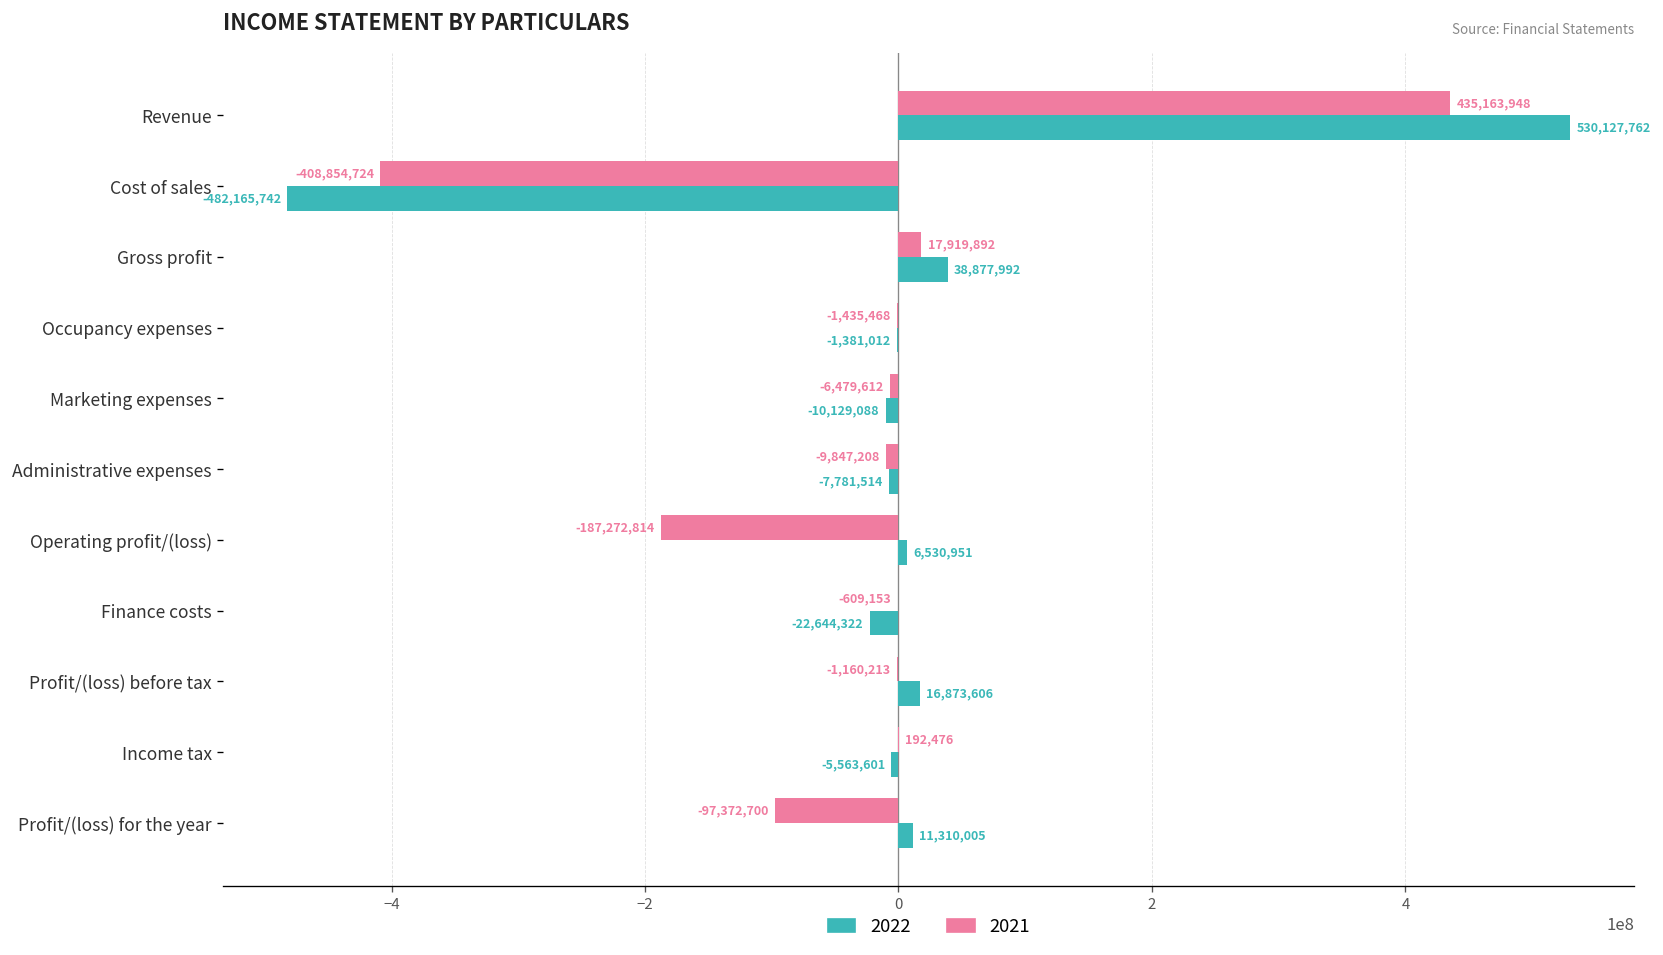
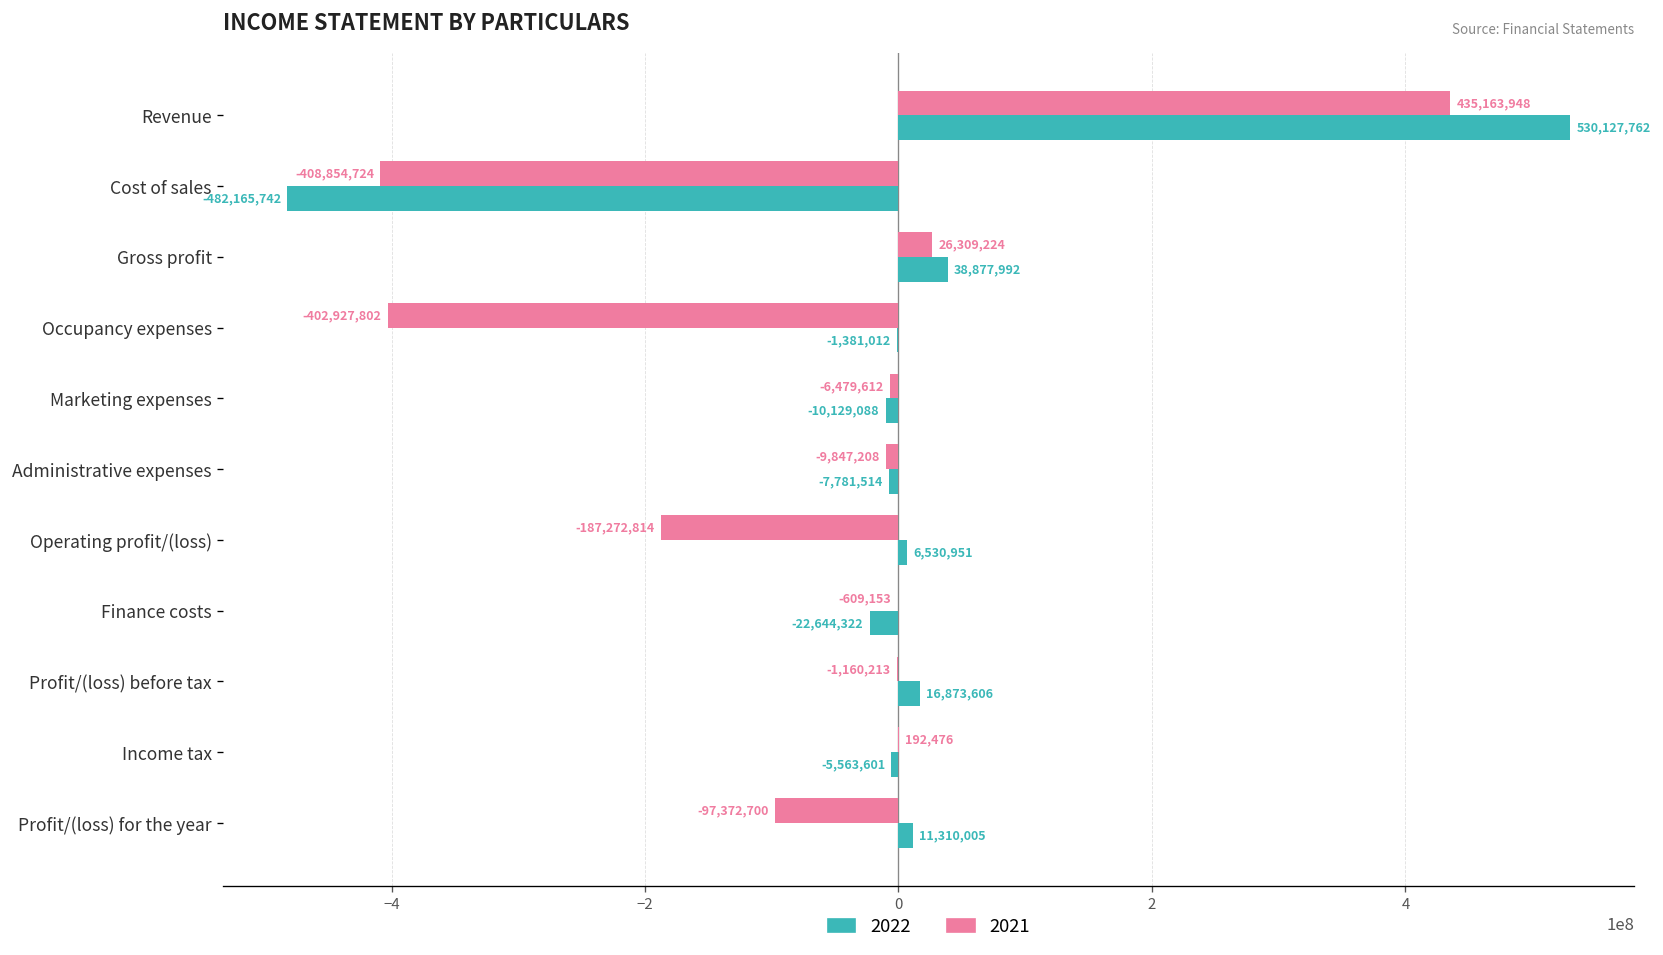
  {
    "2022": {
      "Revenue": "530,127,762",
      "Cost of sales": "-482,165,742",
      "Gross profit": "38,877,992",
      "Occupancy expenses": "-1,381,012",
      "Marketing expenses": "-10,129,088",
      "Administrative expenses": "-7,781,514",
      "Operating profit/(loss)": "6,530,951",
      "Finance costs": "-22,644,322",
      "Profit/(loss) before tax": "16,873,606",
      "Income tax": "-5,563,601",
      "Profit/(loss) for the year": "11,310,005"
    },
    "2021": {
      "Revenue": "435,163,948",
      "Cost of sales": "-408,854,724",
-     "Gross profit": "17,919,892",
-     "Occupancy expenses": "-1,435,468",
+     "Gross profit": "26,309,224",
+     "Occupancy expenses": "-402,927,802",
      "Marketing expenses": "-6,479,612",
      "Administrative expenses": "-9,847,208",
      "Operating profit/(loss)": "-187,272,814",
      "Finance costs": "-609,153",
      "Profit/(loss) before tax": "-1,160,213",
      "Income tax": "192,476",
      "Profit/(loss) for the year": "-97,372,700"
    }
  }
